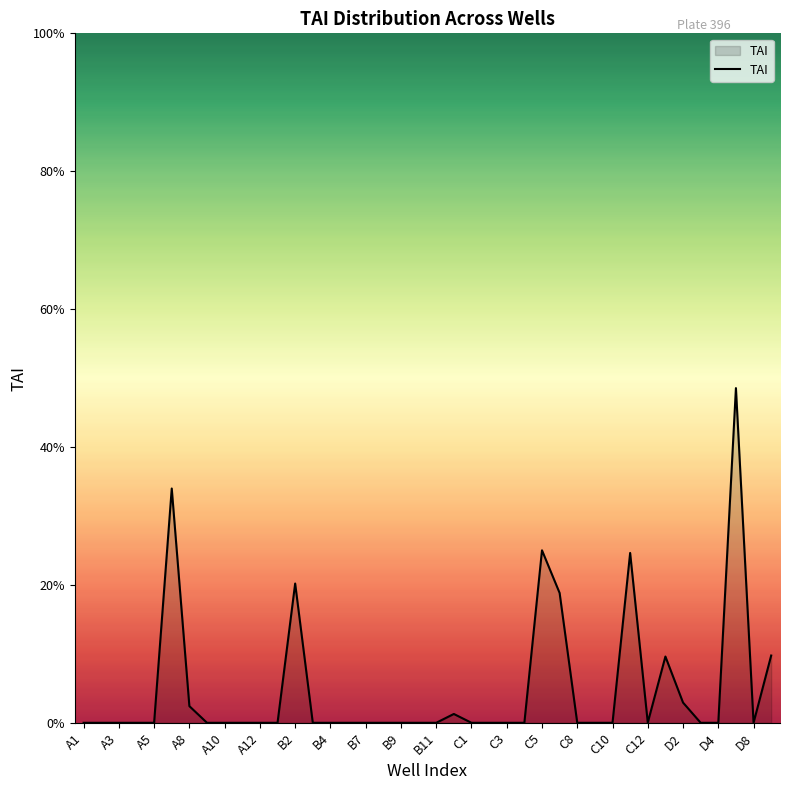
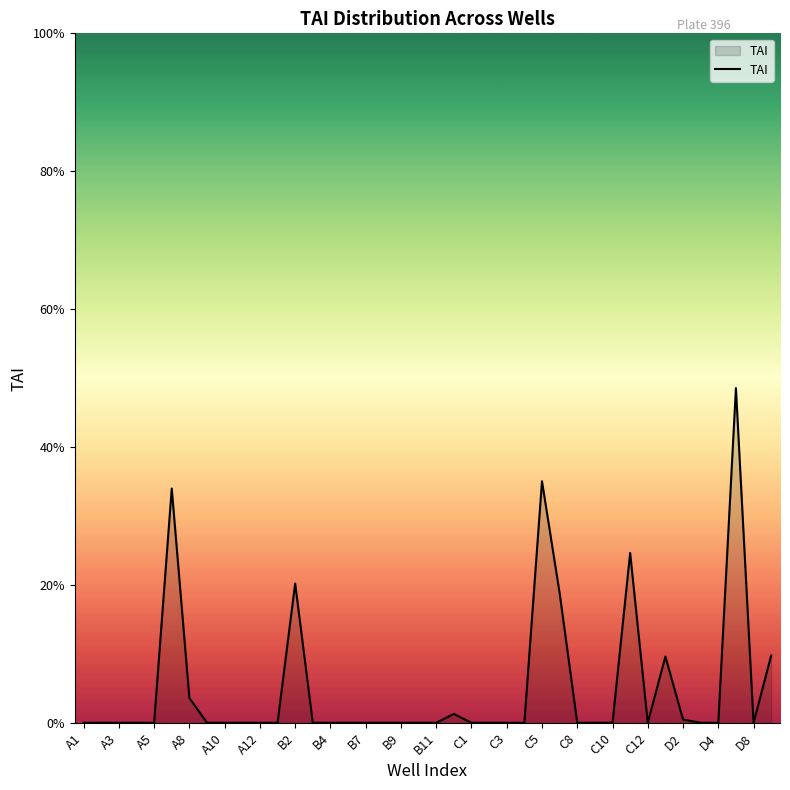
  {
    "A1": "0%",
    "A3": "0%",
    "A5": "0%",
-   "A8": "2%",
+   "A8": "4%",
    "A10": "0%",
    "A12": "0%",
    "B2": "20%",
    "B4": "0%",
    "B7": "0%",
    "B9": "0%",
    "B11": "0%",
    "C1": "0%",
    "C3": "0%",
-   "C5": "25%",
+   "C5": "35%",
    "C8": "0%",
    "C10": "0%",
    "C12": "0%",
-   "D2": "3%",
+   "D2": "0%",
    "D4": "0%",
    "D8": "0%"
  }
